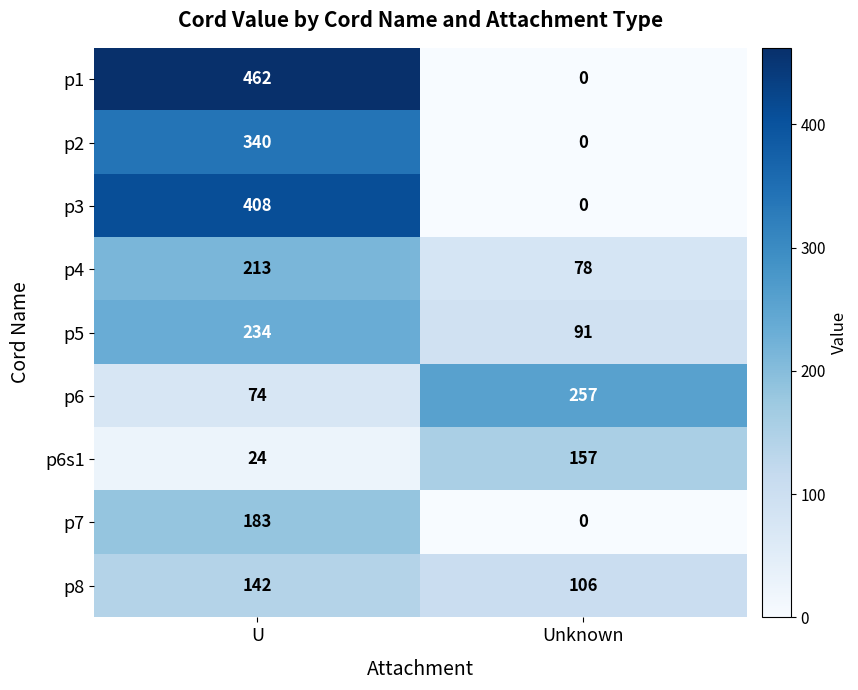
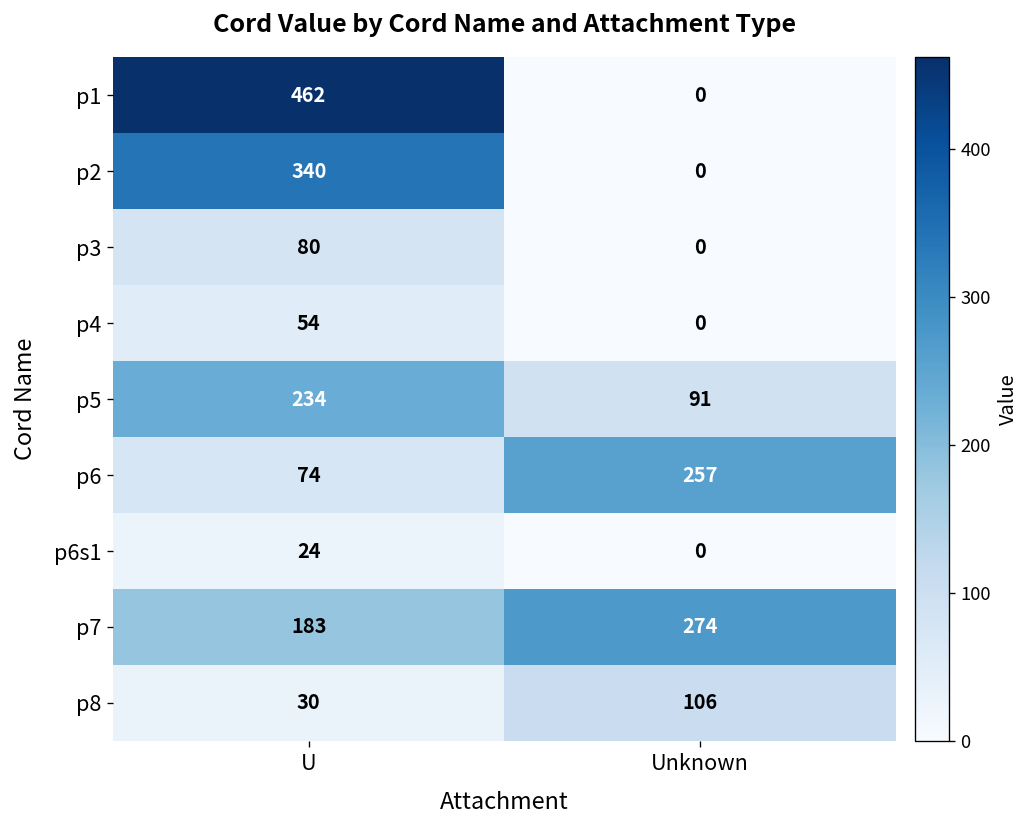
  {
    "p1": {
      "U": 462,
      "Unknown": 0
    },
    "p2": {
      "U": 340,
      "Unknown": 0
    },
    "p3": {
-     "U": 408,
+     "U": 80,
      "Unknown": 0
    },
    "p4": {
-     "U": 213,
-     "Unknown": 78
+     "U": 54,
+     "Unknown": 0
    },
    "p5": {
      "U": 234,
      "Unknown": 91
    },
    "p6": {
      "U": 74,
      "Unknown": 257
    },
    "p6s1": {
      "U": 24,
-     "Unknown": 157
+     "Unknown": 0
    },
    "p7": {
      "U": 183,
-     "Unknown": 0
+     "Unknown": 274
    },
    "p8": {
-     "U": 142,
+     "U": 30,
      "Unknown": 106
    }
  }
